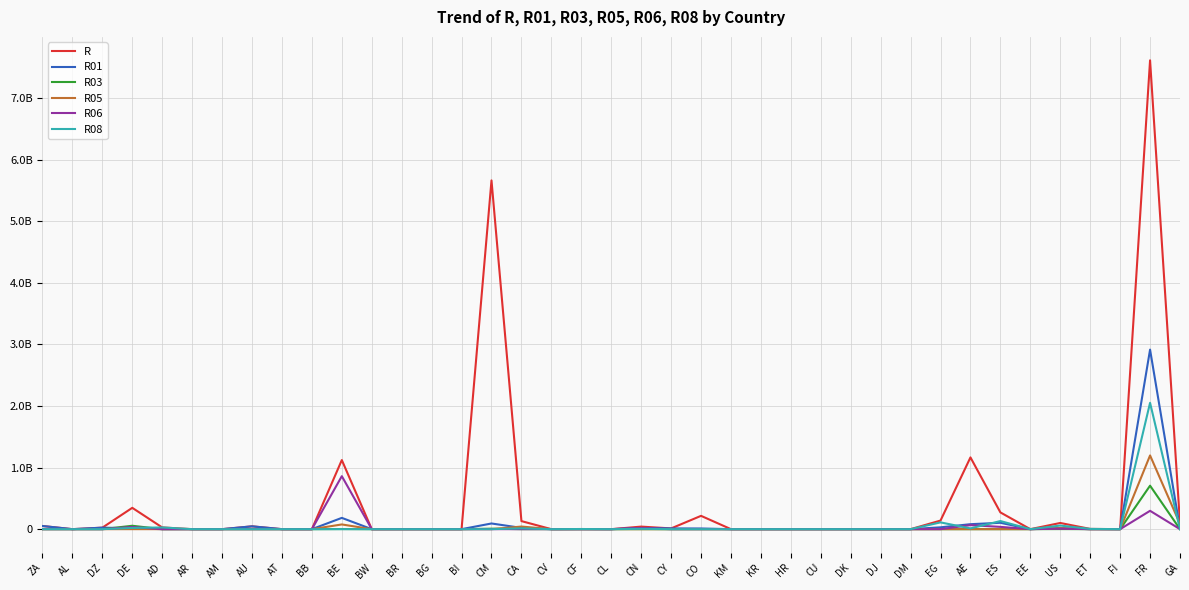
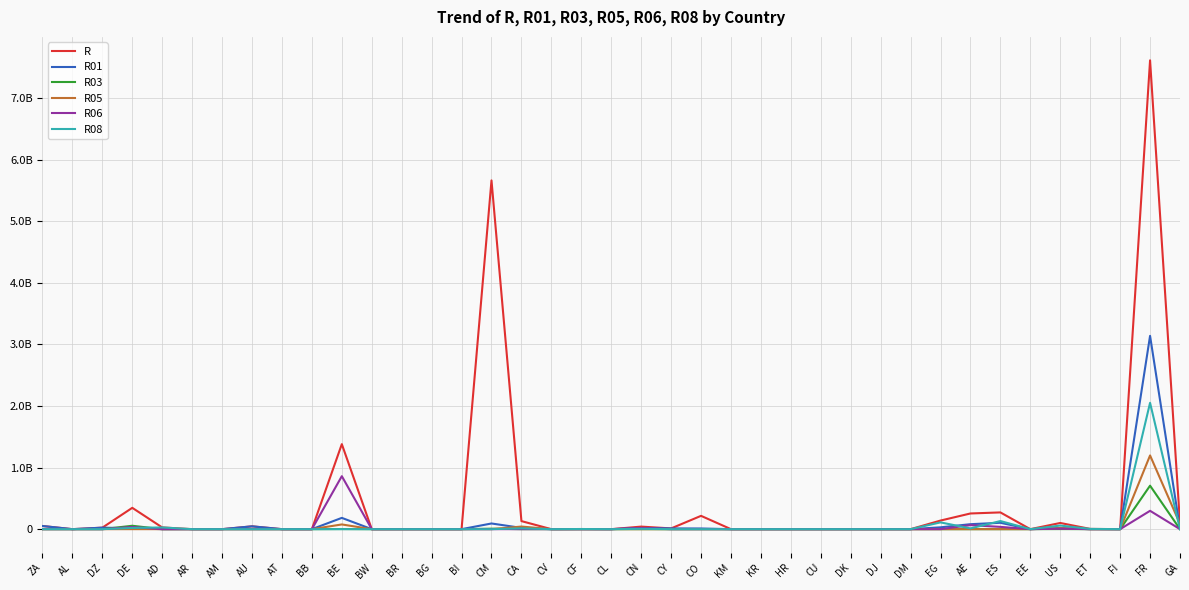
  {
    "R": {
      "DE": 300000000,
-     "BE": 1100000000,
+     "BE": 1400000000,
      "CM": 5700000000,
      "CA": 100000000,
      "CO": 200000000,
-     "AE": 1200000000,
+     "AE": 300000000,
      "ES": 300000000,
      "US": 100000000,
      "FR": 7600000000
    },
    "R01": {
      "BE": 200000000,
      "CM": 100000000,
-     "FR": 2900000000
+     "FR": 3100000000
    },
    "R03": {
      "FR": 700000000
    },
    "R05": {
      "BE": 100000000,
      "FR": 1200000000
    },
    "R06": {
      "BE": 900000000,
      "FR": 300000000
    },
    "R08": {
      "FR": 2100000000
    }
  }
